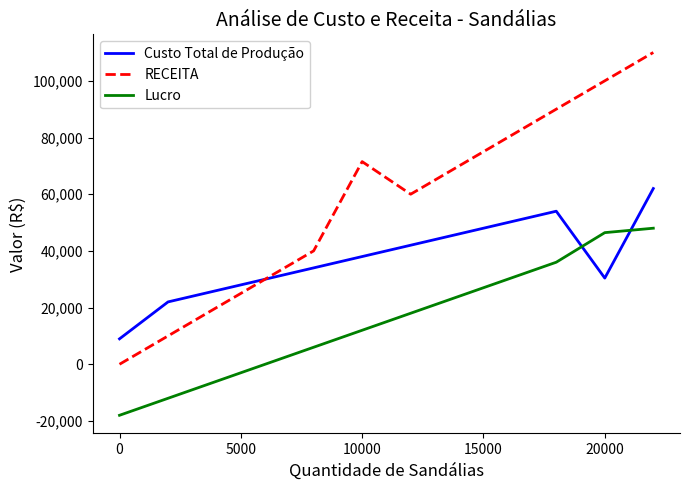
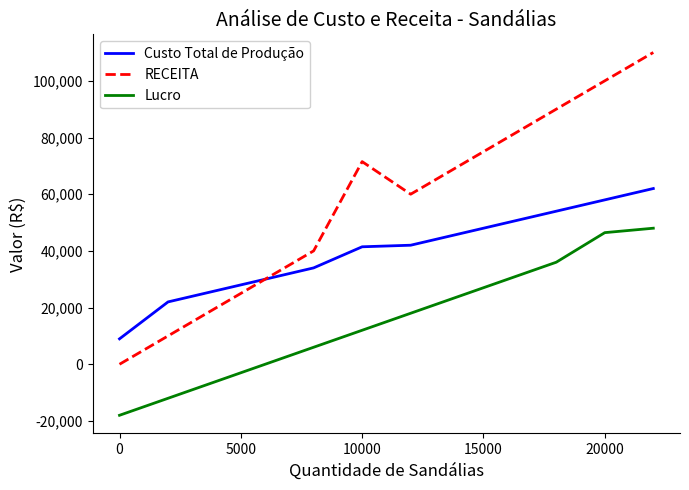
  {
    "Custo Total de Produção": {
      "0": "9,000",
-     "10000": "38,000",
-     "20000": "30,000"
+     "10000": "41,000",
+     "20000": "58,000"
    },
    "RECEITA": {
      "0": "0",
      "10000": "71,000",
      "20000": "100,000"
    },
    "Lucro": {
      "0": "-18,000",
      "10000": "12,000",
      "20000": "46,000"
    }
  }
